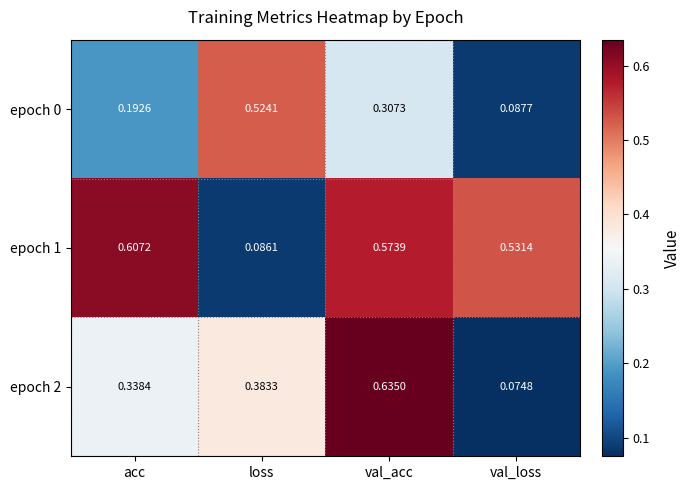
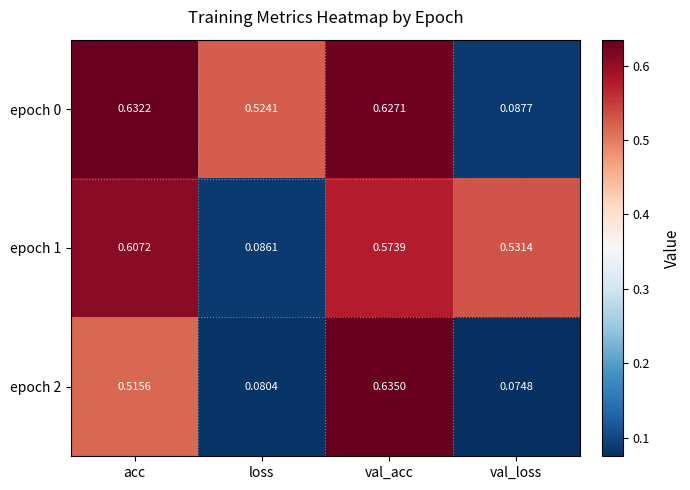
  {
    "epoch 0": {
-     "acc": 0.1926,
+     "acc": 0.6322,
      "loss": 0.5241,
-     "val_acc": 0.3073,
+     "val_acc": 0.6271,
      "val_loss": 0.0877
    },
    "epoch 1": {
      "acc": 0.6072,
      "loss": 0.0861,
      "val_acc": 0.5739,
      "val_loss": 0.5314
    },
    "epoch 2": {
-     "acc": 0.3384,
-     "loss": 0.3833,
+     "acc": 0.5156,
+     "loss": 0.0804,
      "val_acc": 0.6350,
      "val_loss": 0.0748
    }
  }
